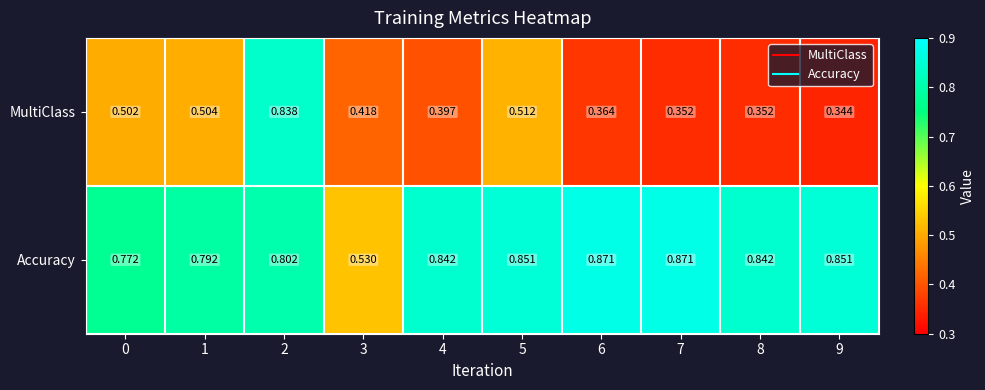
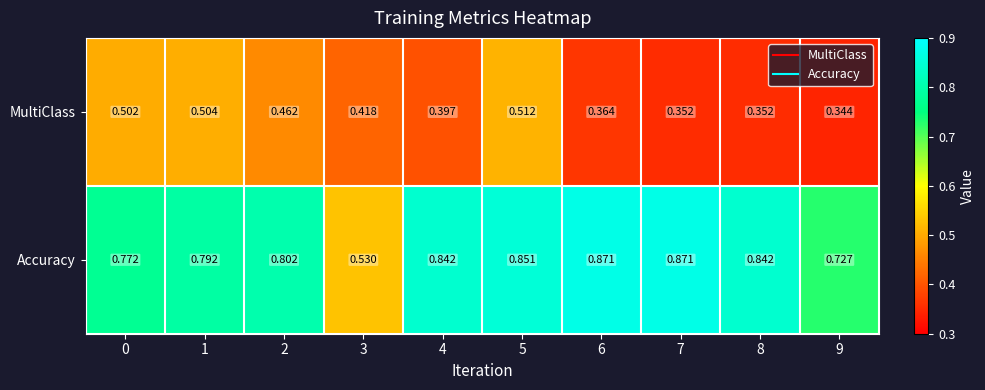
  {
    "MultiClass": {
-     "2": 0.838
+     "2": 0.462
    },
    "Accuracy": {
-     "9": 0.851
+     "9": 0.727
    }
  }
